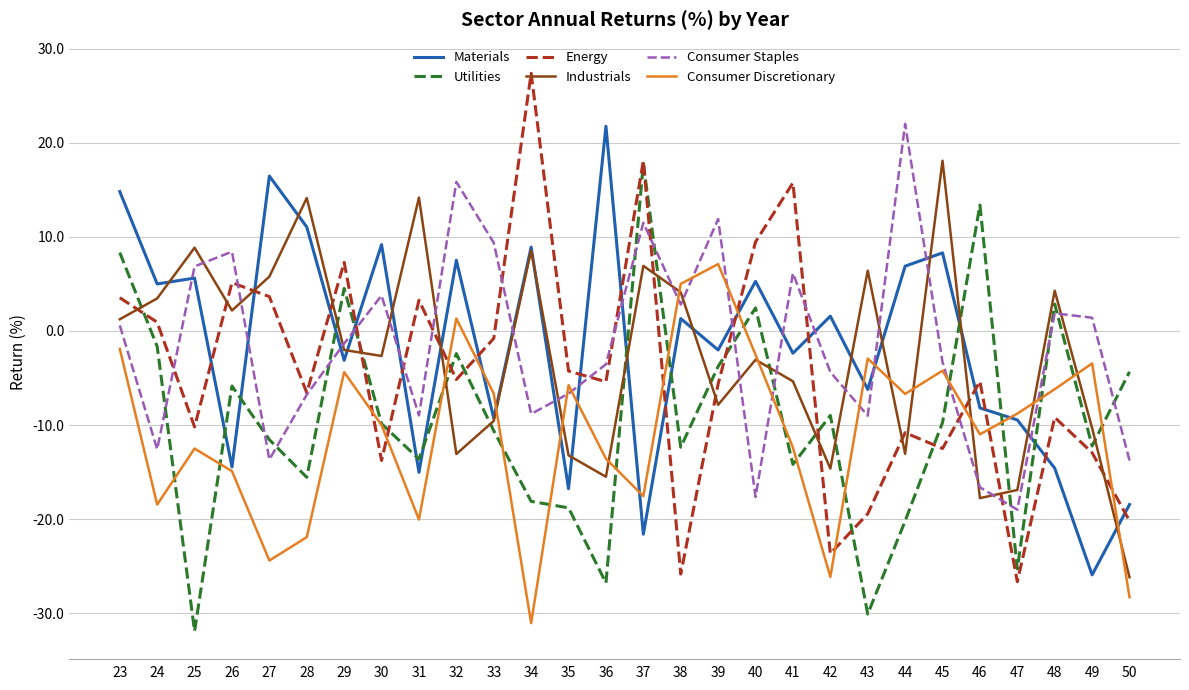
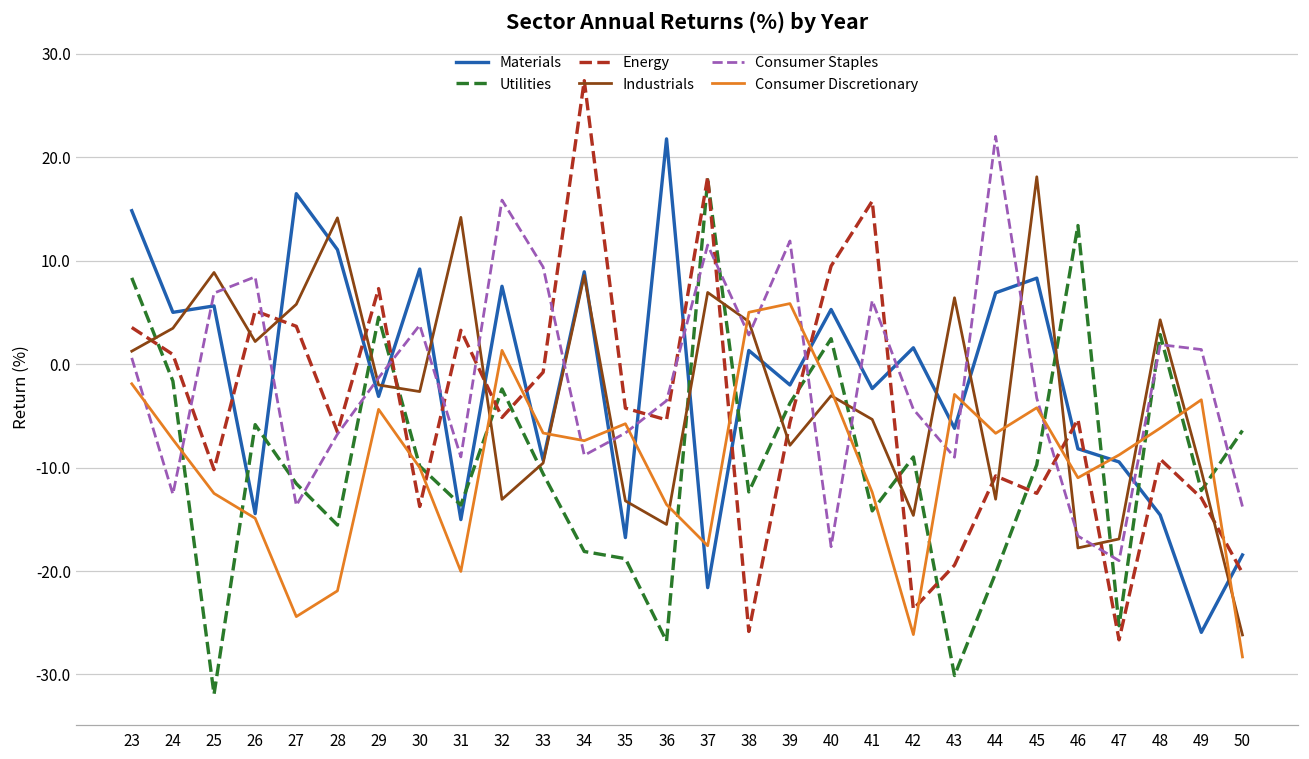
  {
    "Materials": {
      "23": 15,
      "24": 5,
      "25": 6,
      "26": -14,
      "27": 16,
      "28": 11,
      "29": -3,
      "30": 9,
      "31": -15,
      "32": 8,
      "33": -9,
      "34": 9,
      "35": -17,
      "36": 22,
      "37": -22,
      "38": 1,
      "39": -2,
      "40": 5,
      "41": -2,
      "42": 2,
      "43": -6,
      "44": 7,
      "45": 8,
      "46": -8,
      "47": -9,
      "48": -15,
      "49": -26,
      "50": -18
    },
    "Utilities": {
      "23": 8,
      "24": -2,
      "25": -32,
      "26": -6,
      "27": -12,
      "28": -16,
      "29": 5,
      "31": -14,
      "32": -2,
      "33": -11,
      "34": -18,
      "35": -19,
      "36": -27,
      "38": -12,
      "39": -4,
      "40": 2,
      "41": -14,
      "42": -9,
      "43": -30,
      "44": -20,
      "45": -10,
      "46": 13,
      "47": -25,
      "48": 3,
      "49": -12,
-     "50": -4
+     "50": -6
    },
    "Consumer Staples": {
      "23": 1,
      "24": -13,
      "25": 7,
      "26": 8,
      "27": -14,
      "29": -1,
      "30": 4,
      "31": -9,
      "32": 16,
      "33": 9,
      "34": -9,
      "35": -7,
      "36": -4,
      "37": 12,
      "38": 3,
      "39": 12,
      "40": -18,
      "41": 6,
      "42": -4,
      "43": -9,
      "44": 22,
      "45": -3,
      "46": -17,
      "47": -19,
      "48": 2,
      "49": 1,
      "50": -14
    },
    "Consumer Discretionary": {
      "23": -2,
-     "24": -18,
+     "24": -7,
      "25": -13,
      "26": -15,
      "27": -24,
      "28": -22,
      "29": -4,
      "31": -20,
      "32": 1,
      "33": -7,
-     "34": -31,
+     "34": -7,
      "35": -6,
      "36": -14,
      "37": -18,
      "38": 5,
-     "39": 7,
+     "39": 6,
      "40": -3,
      "41": -12,
      "42": -26,
      "43": -3,
      "44": -7,
      "45": -4,
      "46": -11,
      "47": -9,
      "48": -6,
      "49": -3,
      "50": -28
    }
  }
